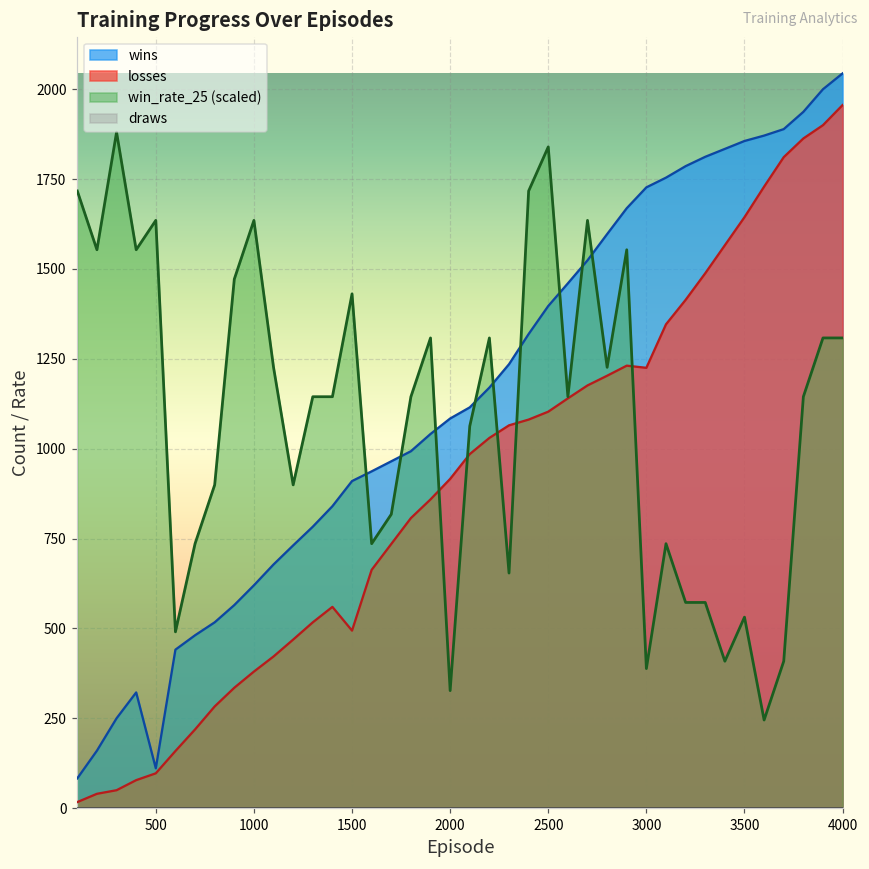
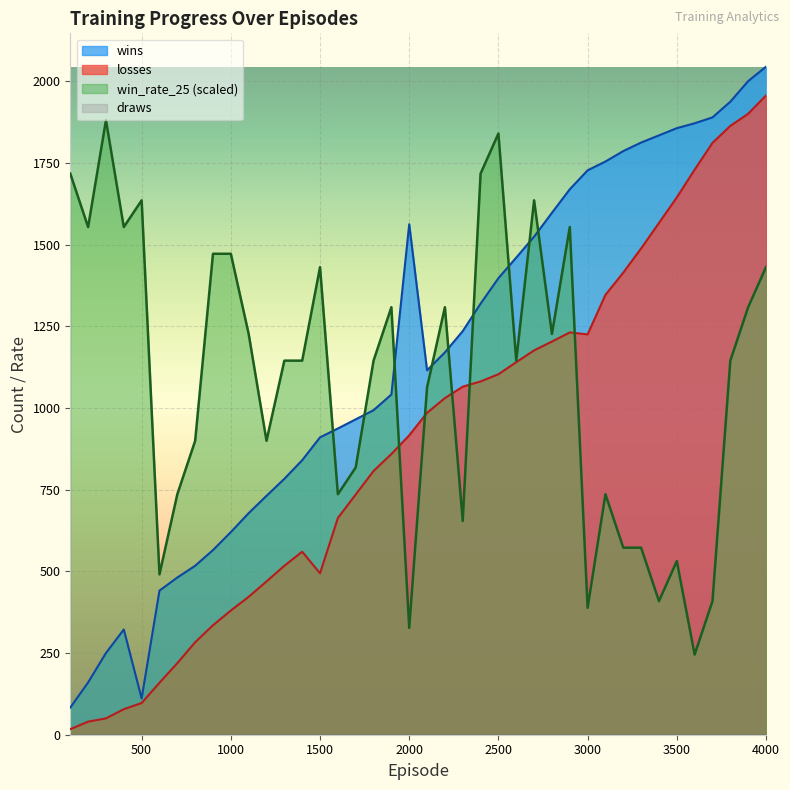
  {
    "wins": {
      "500": 110,
      "1000": 620,
      "1500": 910,
-     "2000": 1080,
+     "2000": 1560,
      "2500": 1400,
      "3000": 1730,
      "3500": 1860,
      "4000": 2040
    },
    "losses": {
      "500": 100,
      "1000": 380,
      "1500": 490,
      "2000": 920,
      "2500": 1100,
      "3000": 1230,
      "3500": 1640,
      "4000": 1960
    },
    "win_rate_25 (scaled)": {
      "500": 1640,
-     "1000": 1640,
+     "1000": 1470,
      "1500": 1430,
      "2000": 330,
      "2500": 1840,
      "3000": 390,
      "3500": 530,
-     "4000": 1310
+     "4000": 1430
    },
    "draws": {
      "500": 0,
      "1000": 0,
      "1500": 0,
      "2000": 0,
      "2500": 0,
      "3000": 0,
      "3500": 0,
      "4000": 0
    }
  }
